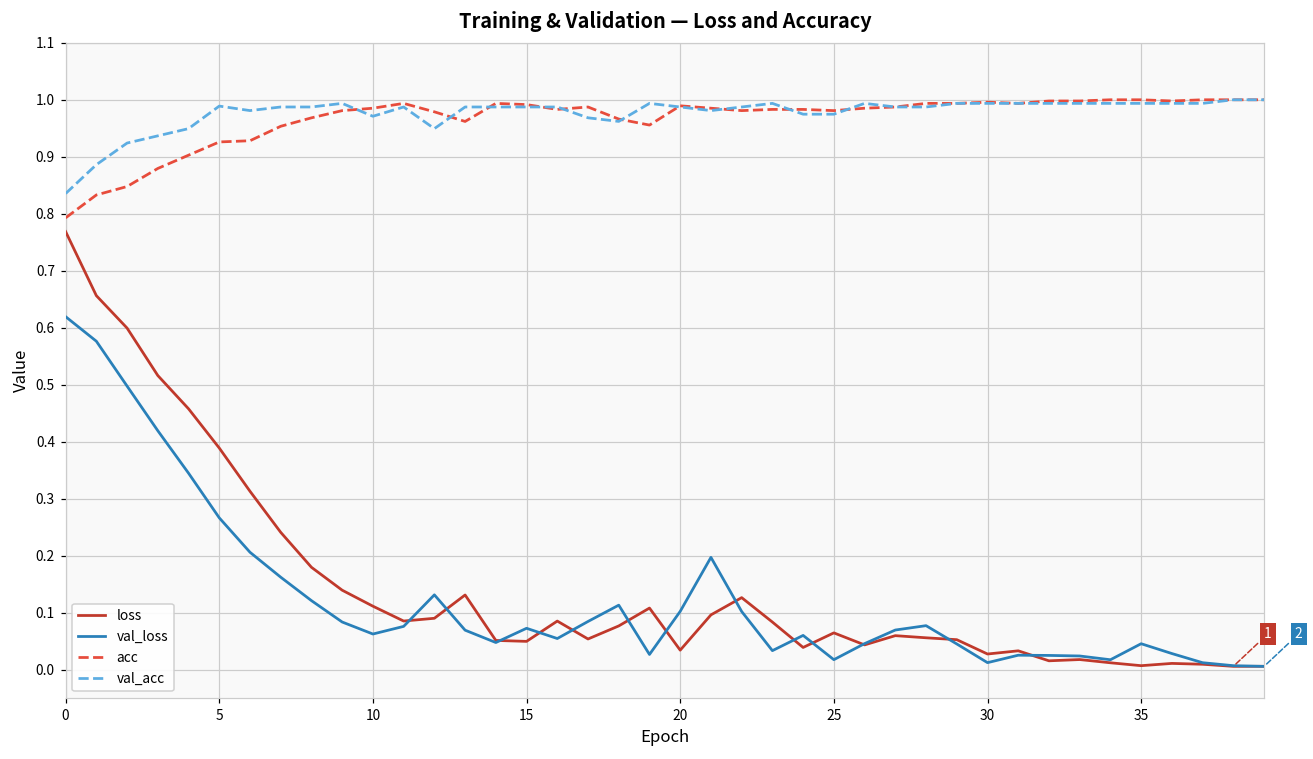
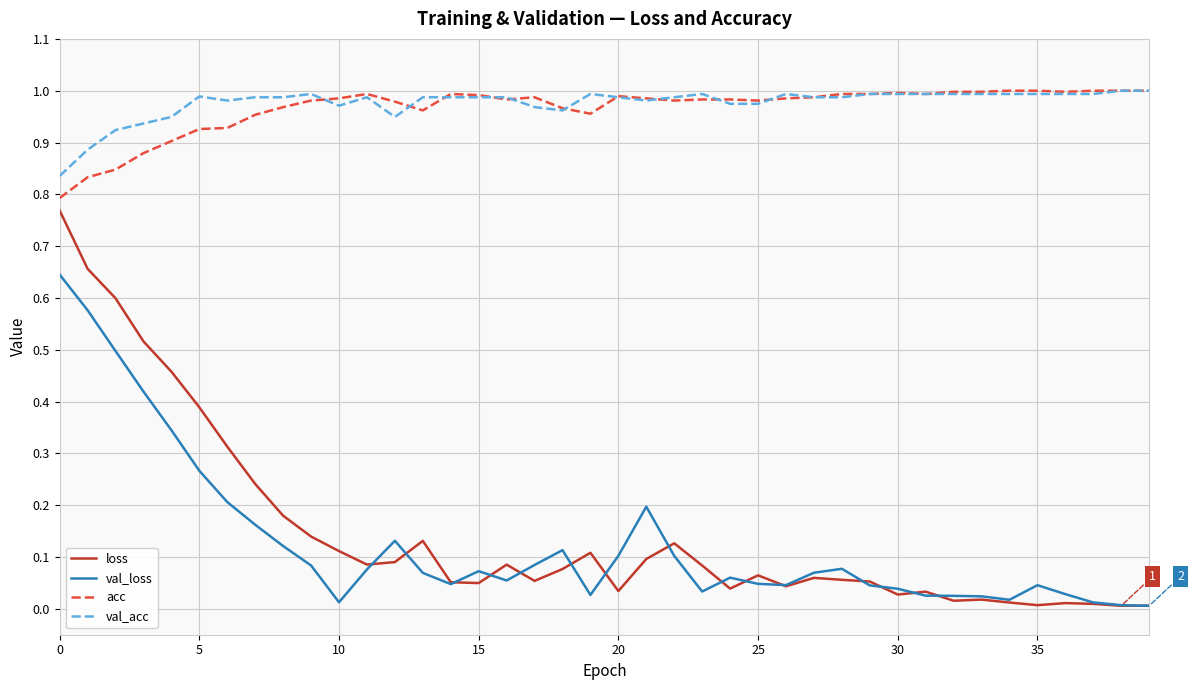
  {
    "val_loss": {
-     "0": 0.62,
+     "0": 0.65,
      "5": 0.27,
-     "10": 0.06,
+     "10": 0.01,
      "15": 0.07,
      "20": 0.10,
-     "25": 0.02,
-     "30": 0.01,
+     "25": 0.05,
+     "30": 0.04,
      "35": 0.05
    },
    "val_acc": {
      "0": 0.84,
      "5": 0.99,
      "10": 0.97,
      "25": 0.97,
      "35": 0.99
    }
  }
